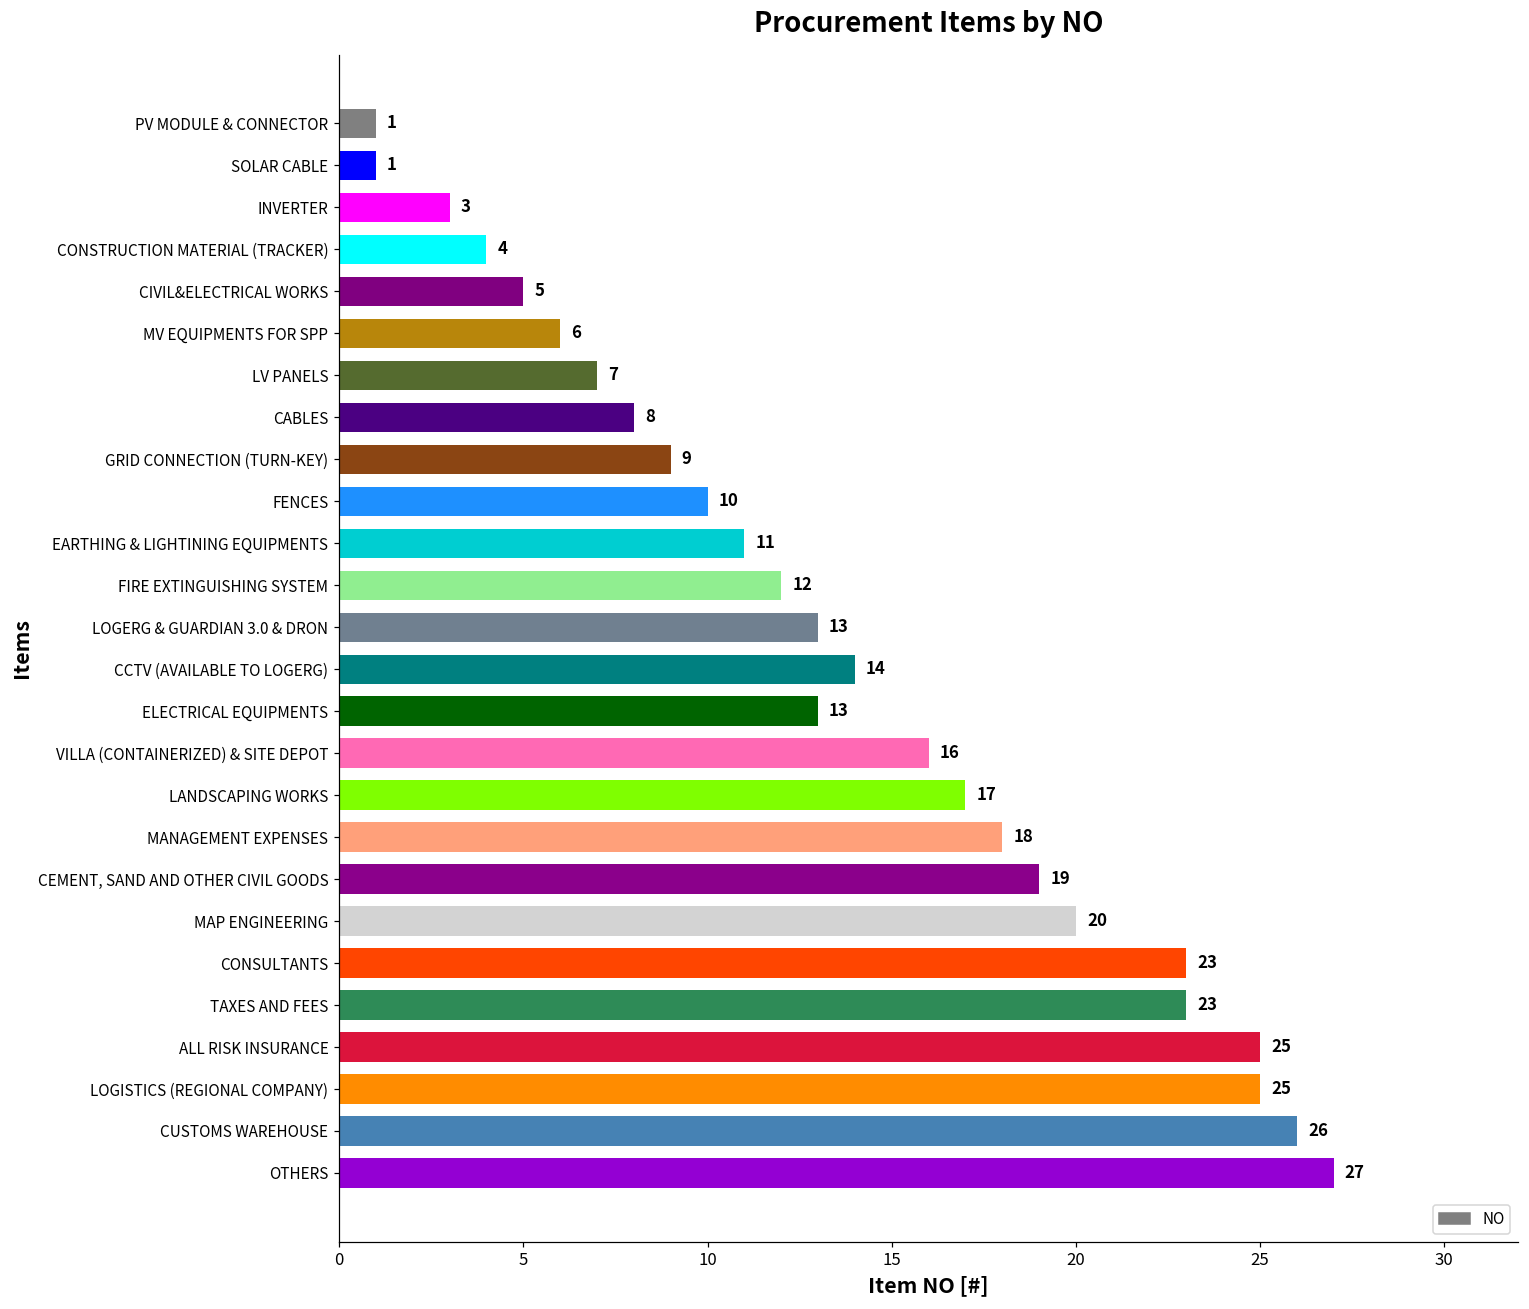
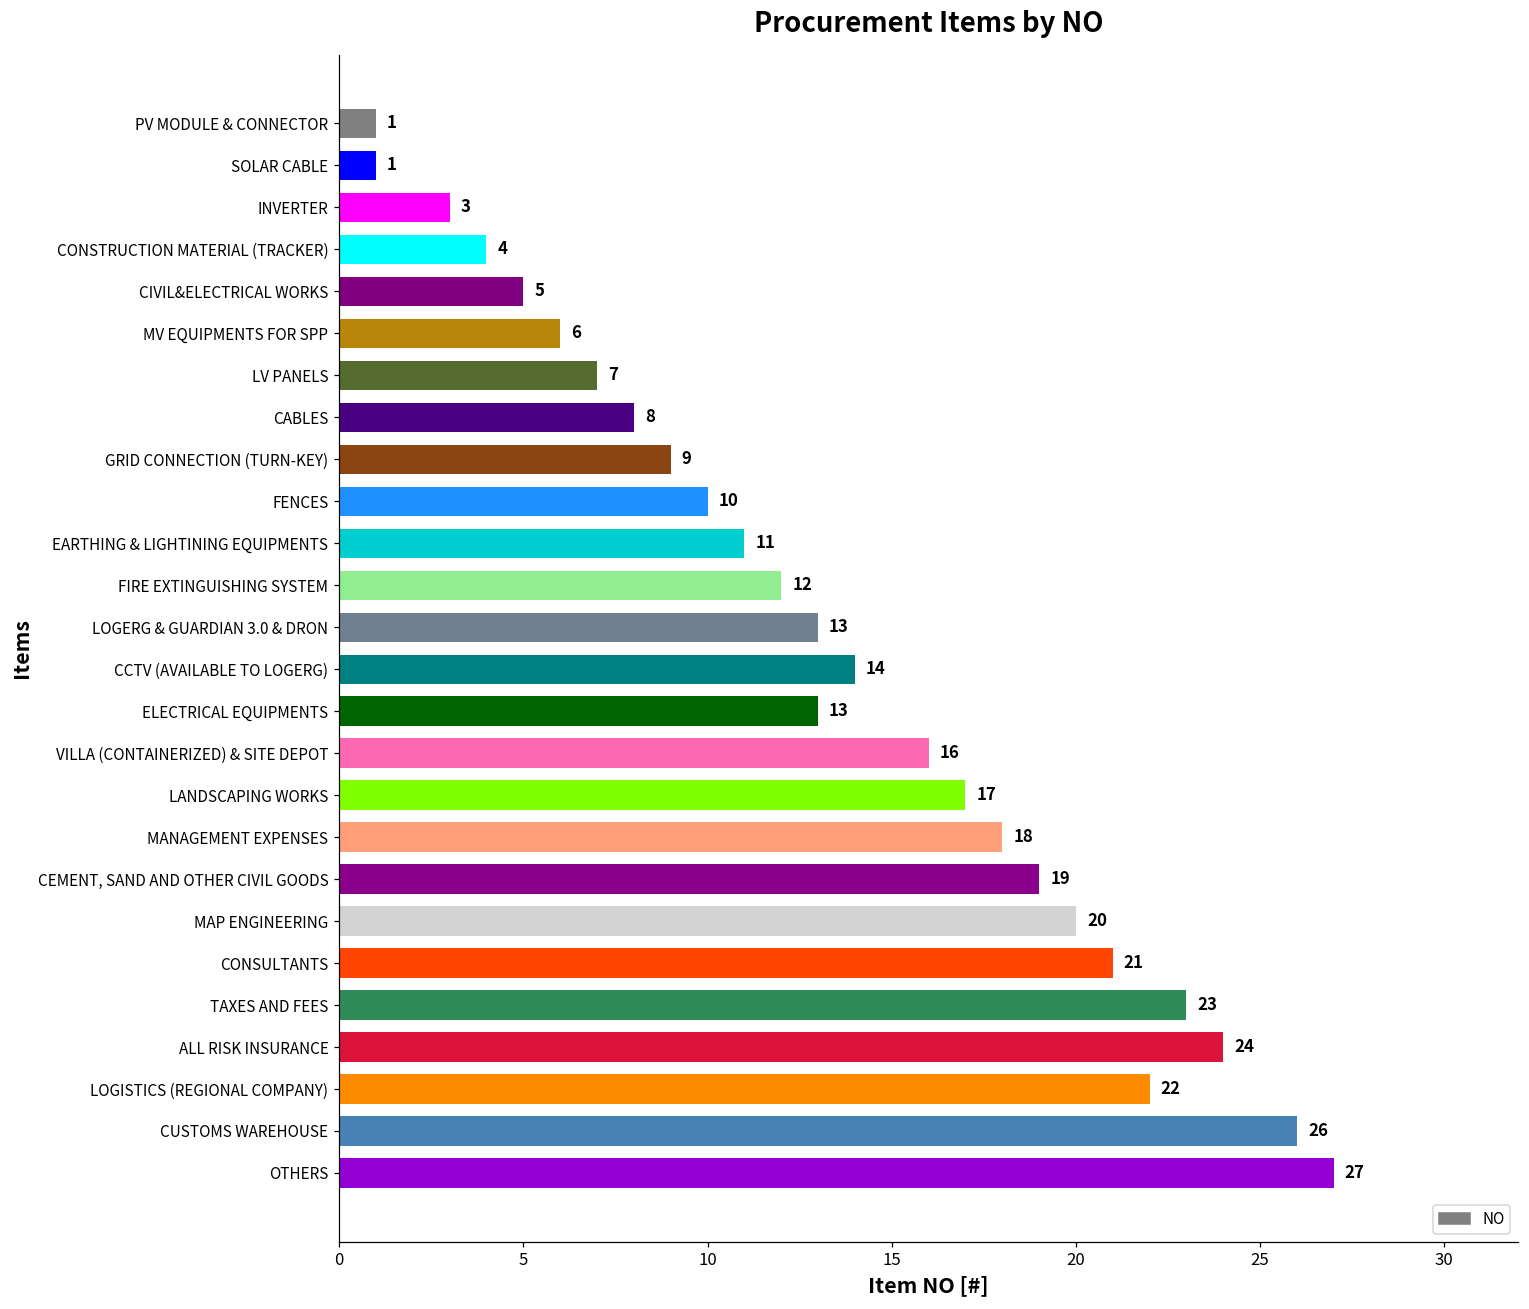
  {
    "PV MODULE & CONNECTOR": 1,
    "SOLAR CABLE": 1,
    "INVERTER": 3,
    "CONSTRUCTION MATERIAL (TRACKER)": 4,
    "CIVIL&ELECTRICAL WORKS": 5,
    "MV EQUIPMENTS FOR SPP": 6,
    "LV PANELS": 7,
    "CABLES": 8,
    "GRID CONNECTION (TURN-KEY)": 9,
    "FENCES": 10,
    "EARTHING & LIGHTINING EQUIPMENTS": 11,
    "FIRE EXTINGUISHING SYSTEM": 12,
    "LOGERG & GUARDIAN 3.0 & DRON": 13,
    "CCTV (AVAILABLE TO LOGERG)": 14,
    "ELECTRICAL EQUIPMENTS": 13,
    "VILLA (CONTAINERIZED) & SITE DEPOT": 16,
    "LANDSCAPING WORKS": 17,
    "MANAGEMENT EXPENSES": 18,
    "CEMENT, SAND AND OTHER CIVIL GOODS": 19,
    "MAP ENGINEERING": 20,
-   "CONSULTANTS": 23,
+   "CONSULTANTS": 21,
    "TAXES AND FEES": 23,
-   "ALL RISK INSURANCE": 25,
-   "LOGISTICS (REGIONAL COMPANY)": 25,
+   "ALL RISK INSURANCE": 24,
+   "LOGISTICS (REGIONAL COMPANY)": 22,
    "CUSTOMS WAREHOUSE": 26,
    "OTHERS": 27
  }
